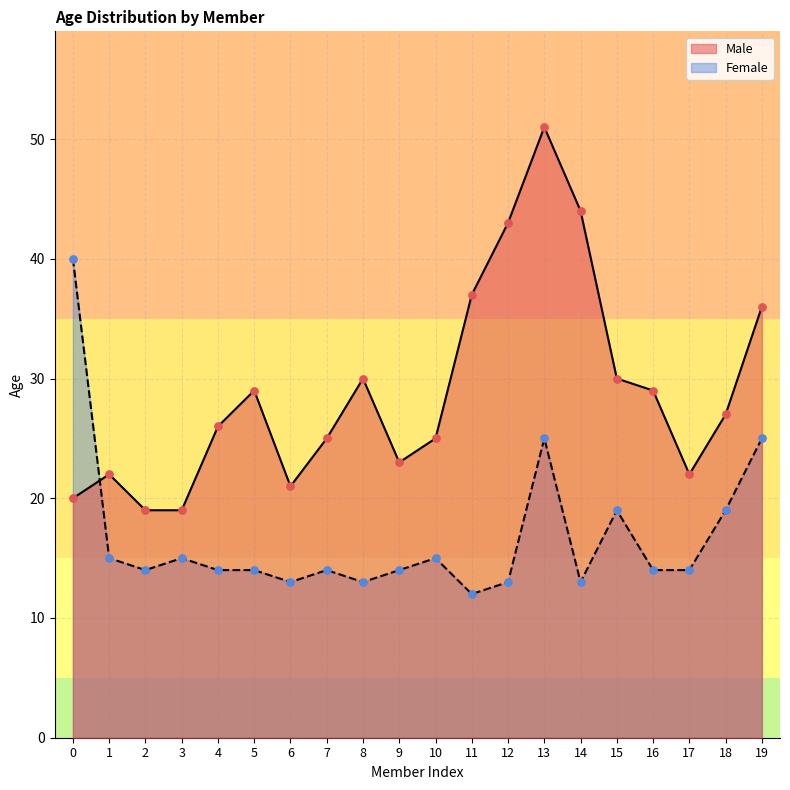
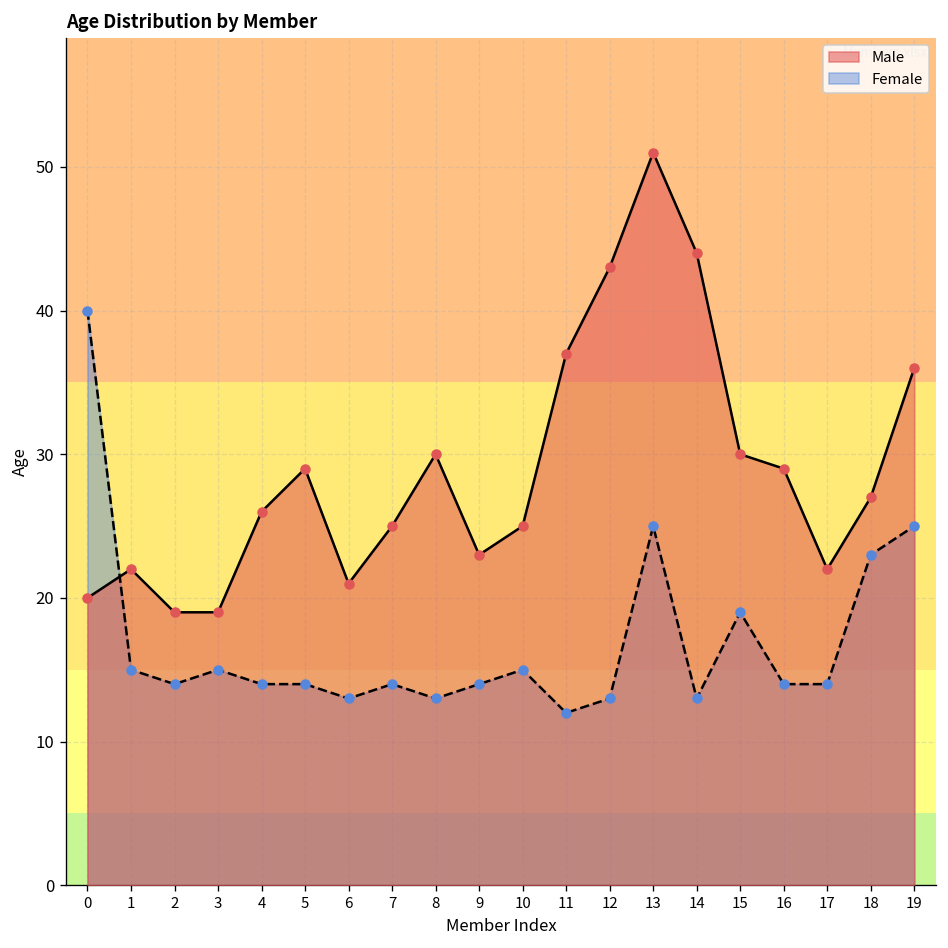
  {
    "Male": {
      "0": 20,
      "1": 22,
      "2": 19,
      "3": 19,
      "4": 26,
      "5": 29,
      "6": 21,
      "7": 25,
      "8": 30,
      "9": 23,
      "10": 25,
      "11": 37,
      "12": 43,
      "13": 51,
      "14": 44,
      "15": 30,
      "16": 29,
      "17": 22,
      "18": 27,
      "19": 36
    },
    "Female": {
      "0": 40,
      "1": 15,
      "2": 14,
      "3": 15,
      "4": 14,
      "5": 14,
      "6": 13,
      "7": 14,
      "8": 13,
      "9": 14,
      "10": 15,
      "11": 12,
      "12": 13,
      "13": 25,
      "14": 13,
      "15": 19,
      "16": 14,
      "17": 14,
-     "18": 19,
+     "18": 23,
      "19": 25
    }
  }
